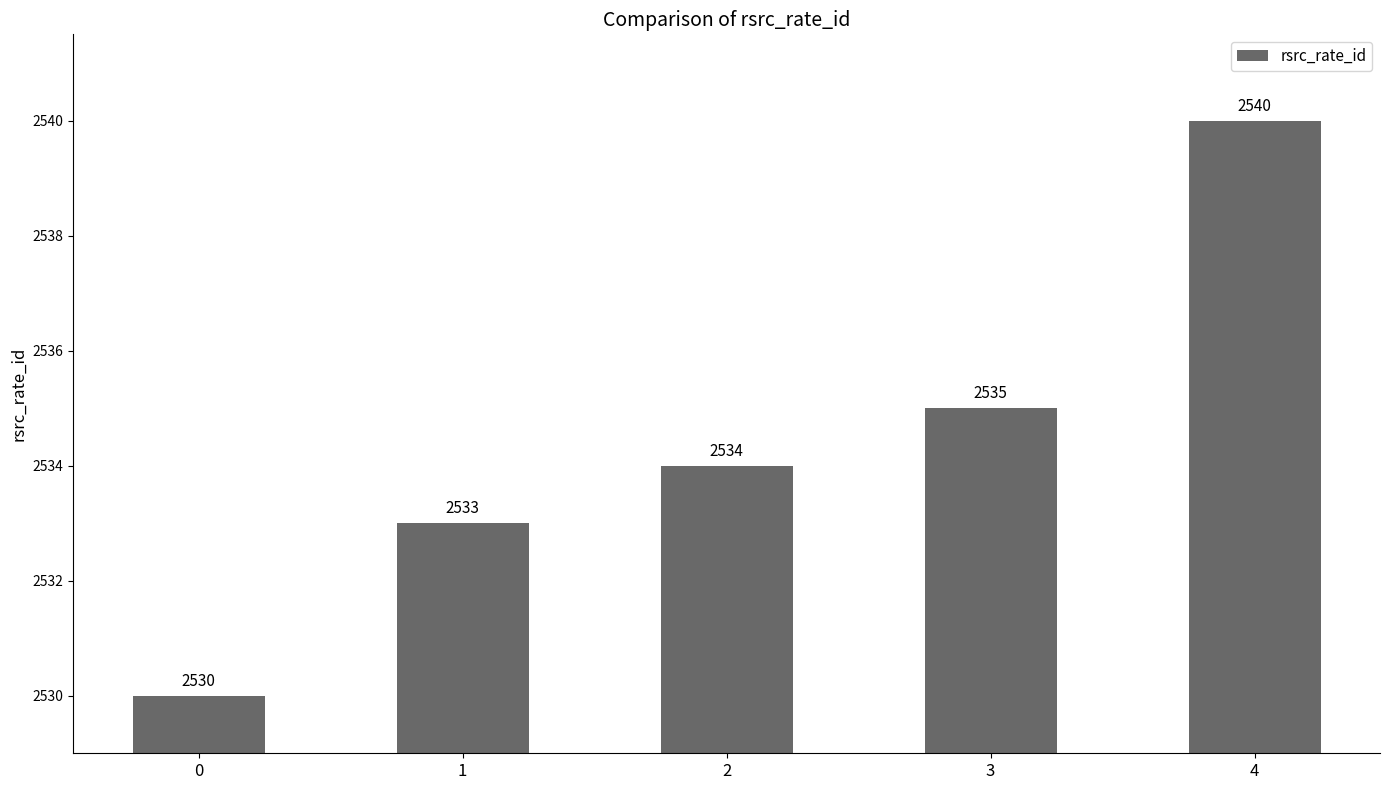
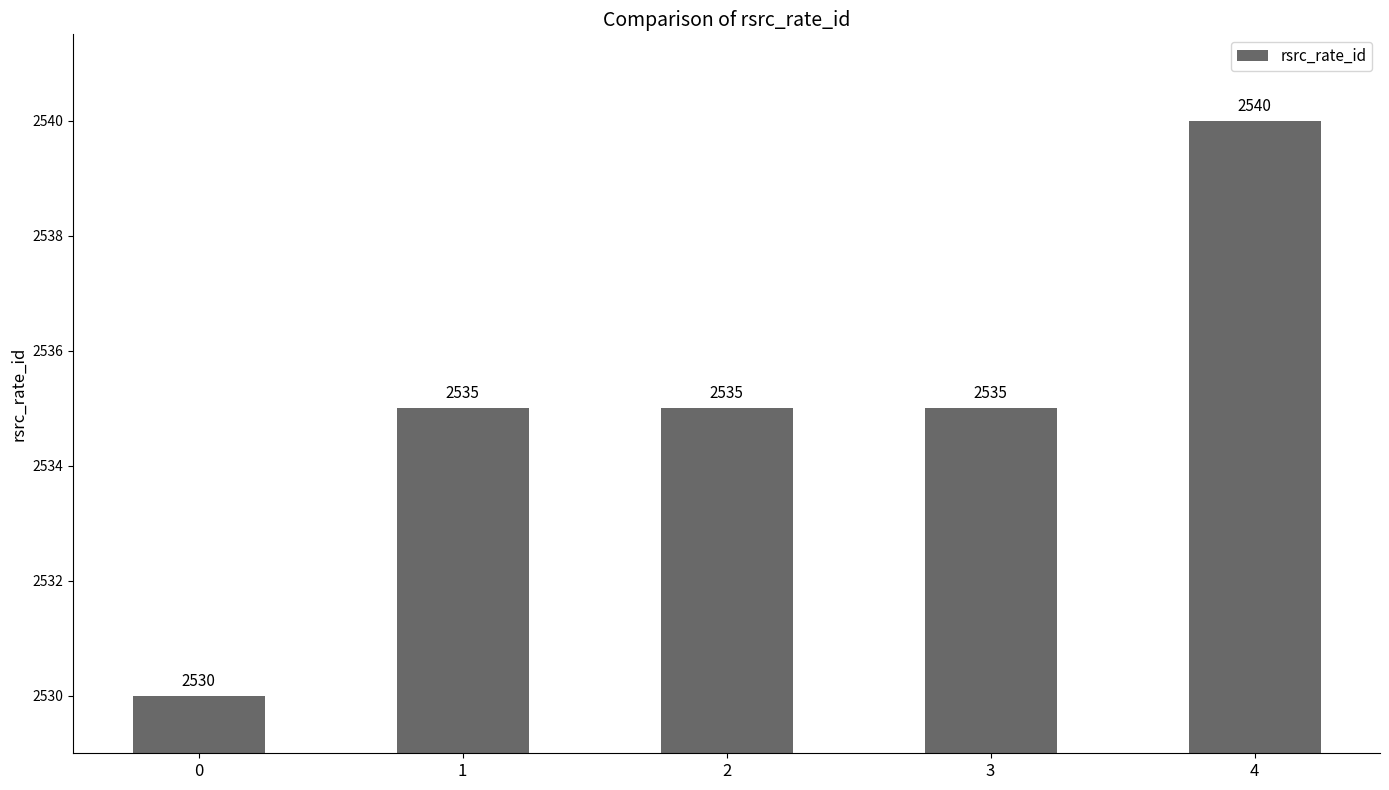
  {
    "0": 2530,
-   "1": 2533,
-   "2": 2534,
+   "1": 2535,
+   "2": 2535,
    "3": 2535,
    "4": 2540
  }
